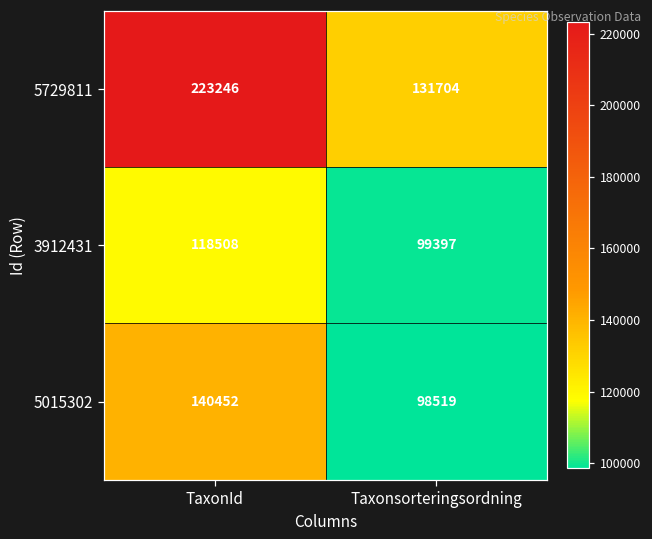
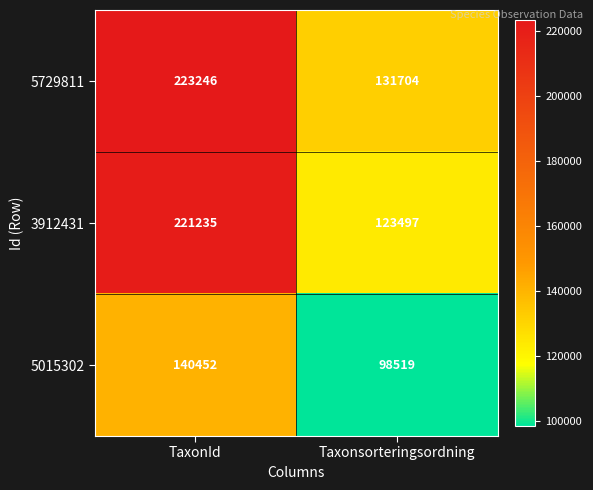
  {
    "5729811": {
      "TaxonId": 223246,
      "Taxonsorteringsordning": 131704
    },
    "3912431": {
-     "TaxonId": 118508,
-     "Taxonsorteringsordning": 99397
+     "TaxonId": 221235,
+     "Taxonsorteringsordning": 123497
    },
    "5015302": {
      "TaxonId": 140452,
      "Taxonsorteringsordning": 98519
    }
  }
